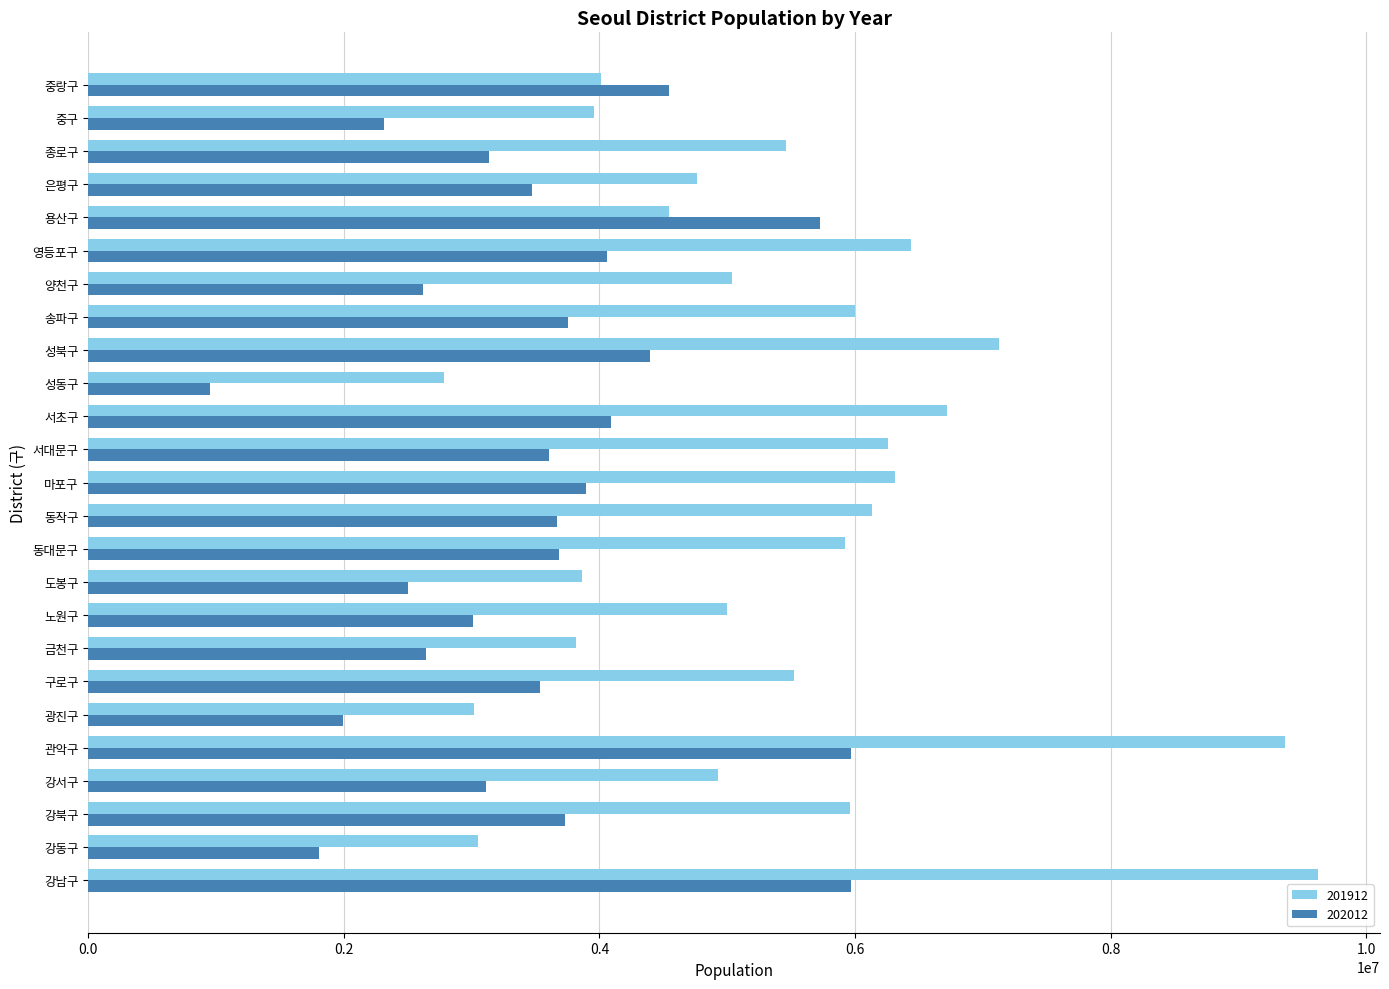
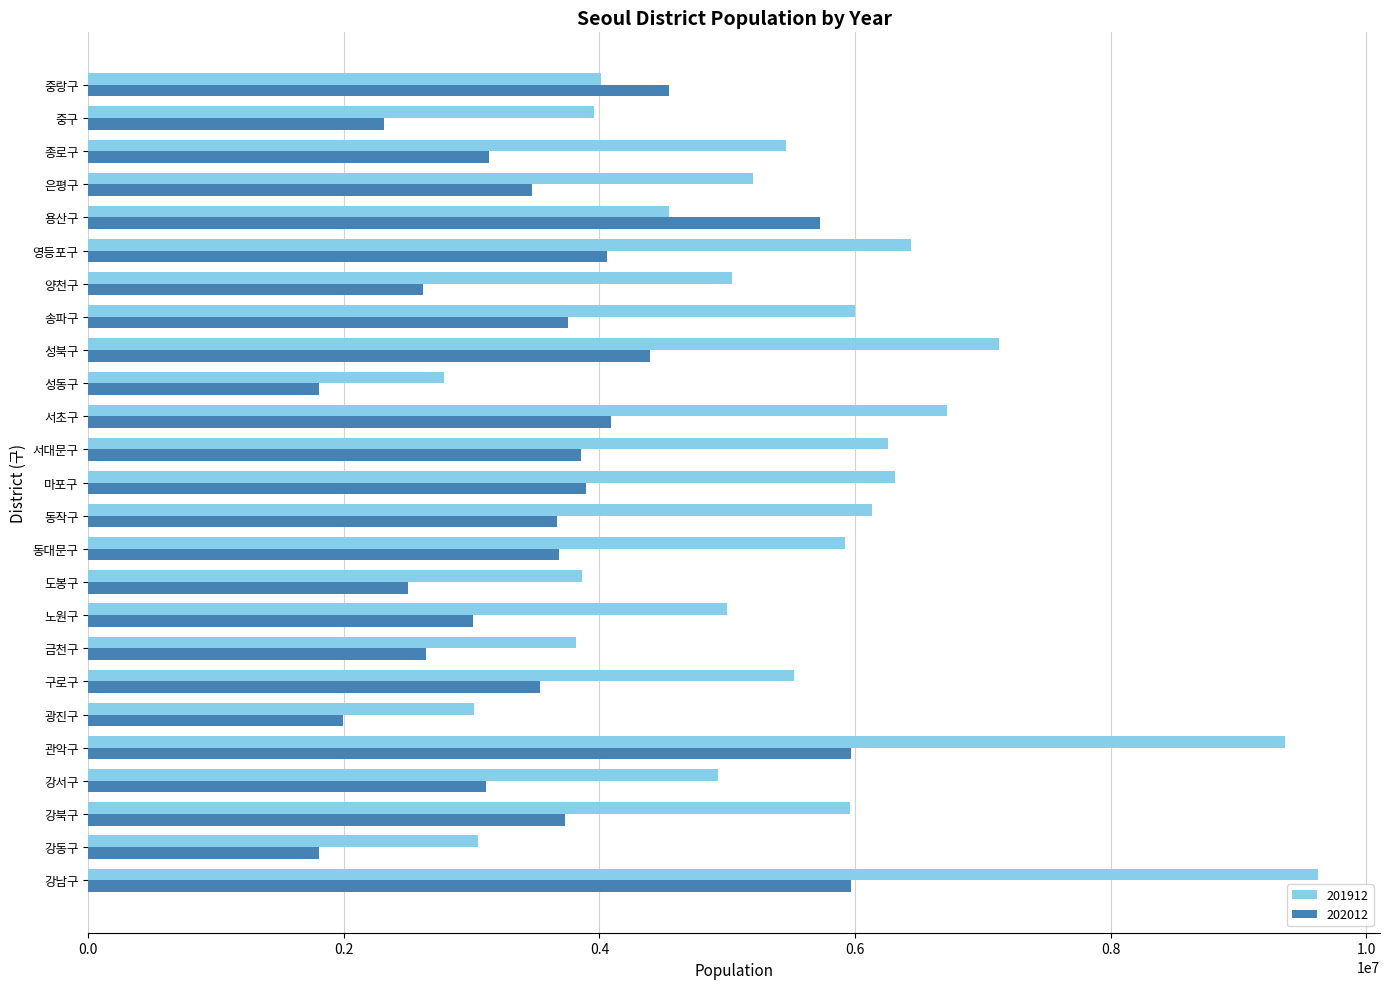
  {
    "201912": {
      "중랑구": 4020000,
      "중구": 3950000,
      "종로구": 5460000,
-     "은평구": 4760000,
+     "은평구": 5200000,
      "용산구": 4540000,
      "영등포구": 6440000,
      "양천구": 5040000,
      "송파구": 6000000,
      "성북구": 7120000,
      "성동구": 2780000,
      "서초구": 6720000,
      "서대문구": 6260000,
      "마포구": 6310000,
      "동작구": 6130000,
      "동대문구": 5920000,
      "도봉구": 3860000,
      "노원구": 4990000,
      "금천구": 3810000,
      "구로구": 5520000,
      "광진구": 3020000,
      "관악구": 9360000,
      "강서구": 4930000,
      "강북구": 5960000,
      "강동구": 3050000,
      "강남구": 9630000
    },
    "202012": {
      "중랑구": 4550000,
      "중구": 2310000,
      "종로구": 3140000,
      "은평구": 3470000,
      "용산구": 5730000,
      "영등포구": 4060000,
      "양천구": 2620000,
      "송파구": 3760000,
      "성북구": 4400000,
-     "성동구": 950000,
+     "성동구": 1800000,
      "서초구": 4090000,
-     "서대문구": 3610000,
+     "서대문구": 3850000,
      "마포구": 3890000,
      "동작구": 3660000,
      "동대문구": 3680000,
      "도봉구": 2500000,
      "노원구": 3010000,
      "금천구": 2640000,
      "구로구": 3530000,
      "광진구": 2000000,
      "관악구": 5970000,
      "강서구": 3110000,
      "강북구": 3730000,
      "강동구": 1800000,
      "강남구": 5970000
    }
  }
